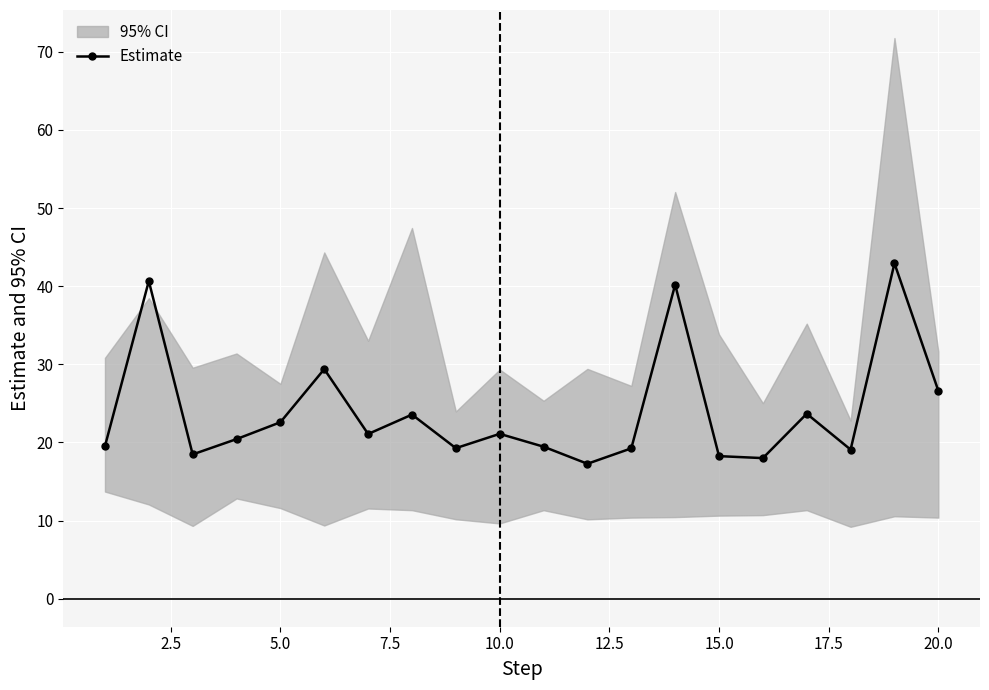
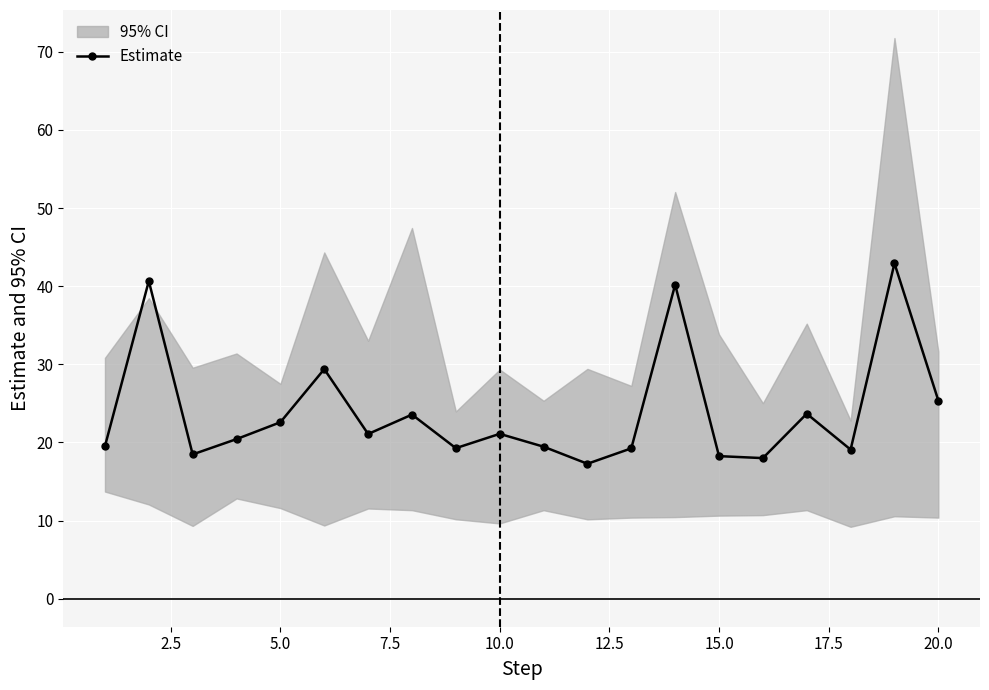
  {
    "Estimate": {
      "5.0": 23,
      "10.0": 21,
      "15.0": 18,
-     "20.0": 27
+     "20.0": 25
    }
  }
